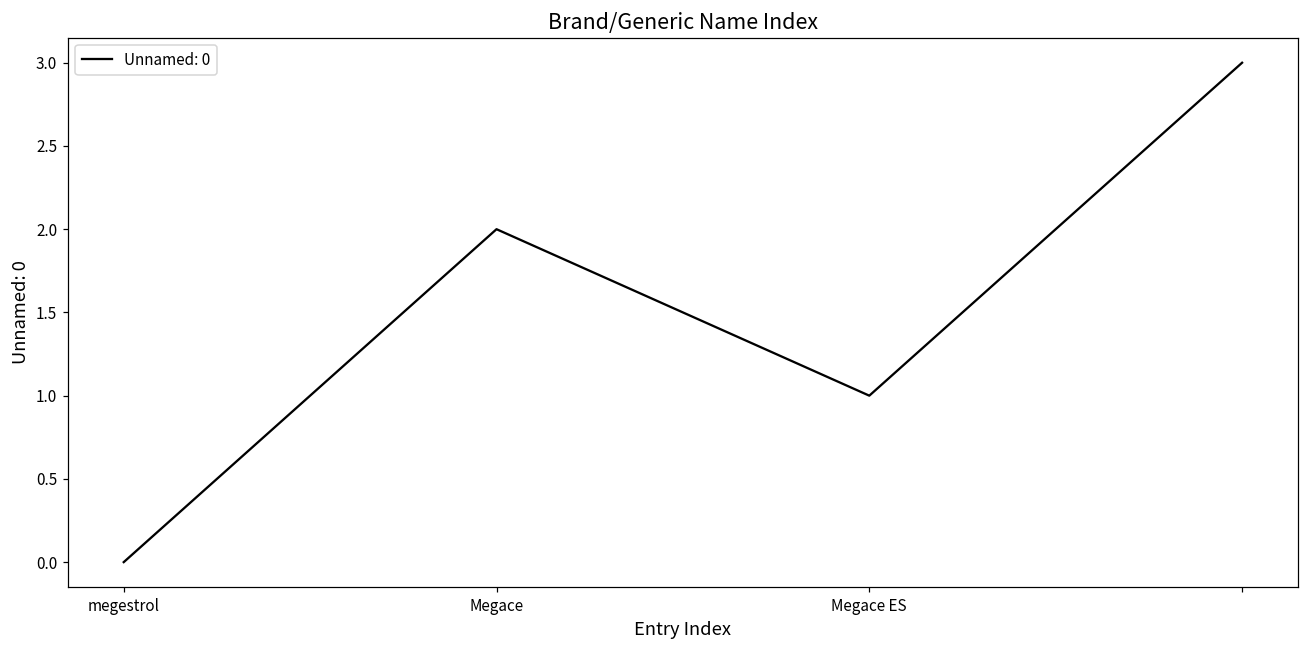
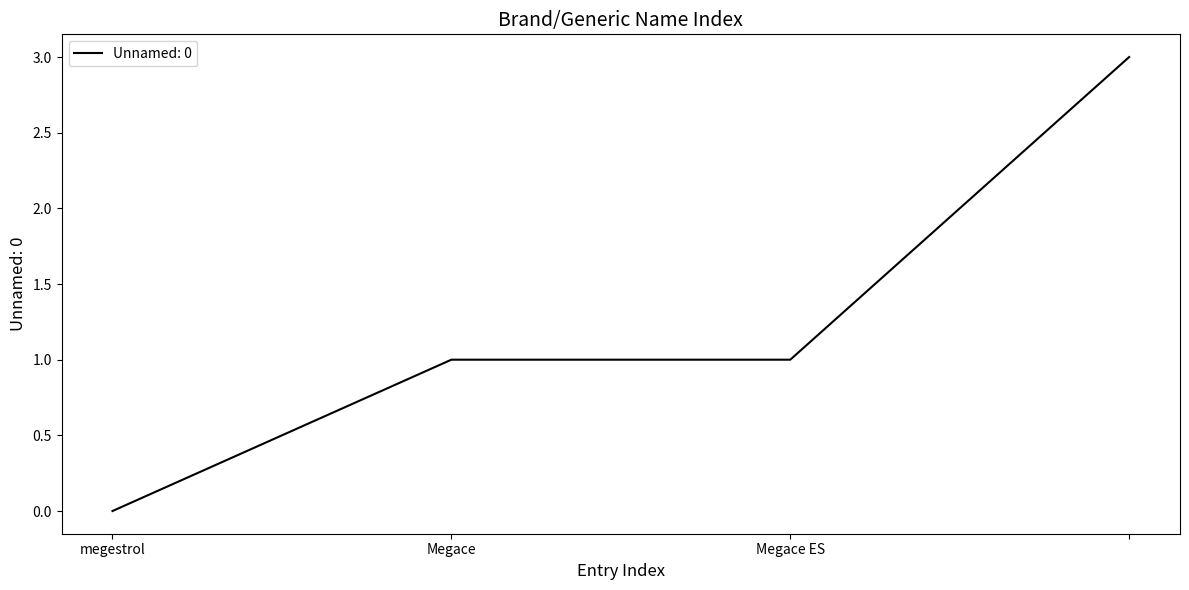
  {
    "megestrol": 0,
-   "Megace": 2,
+   "Megace": 1,
    "Megace ES": 1
  }
